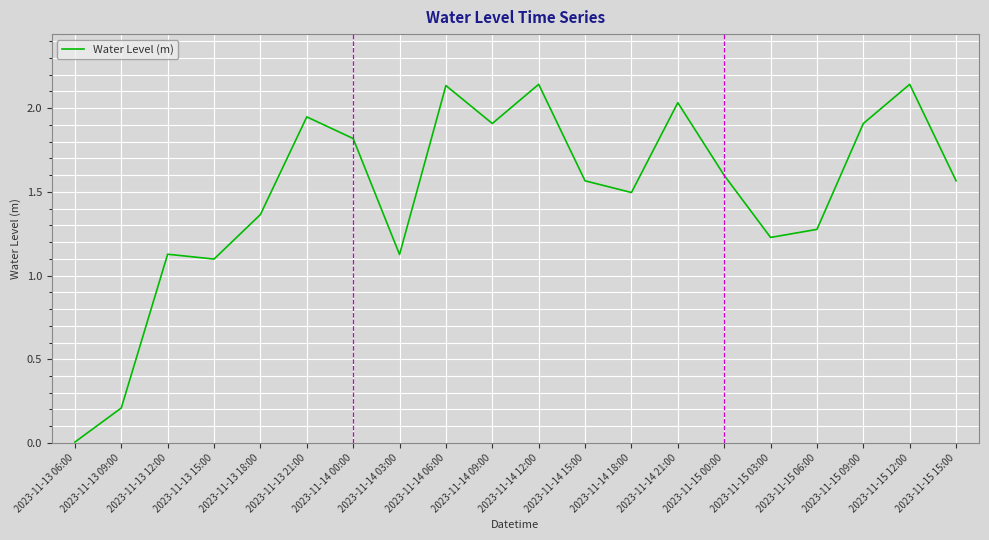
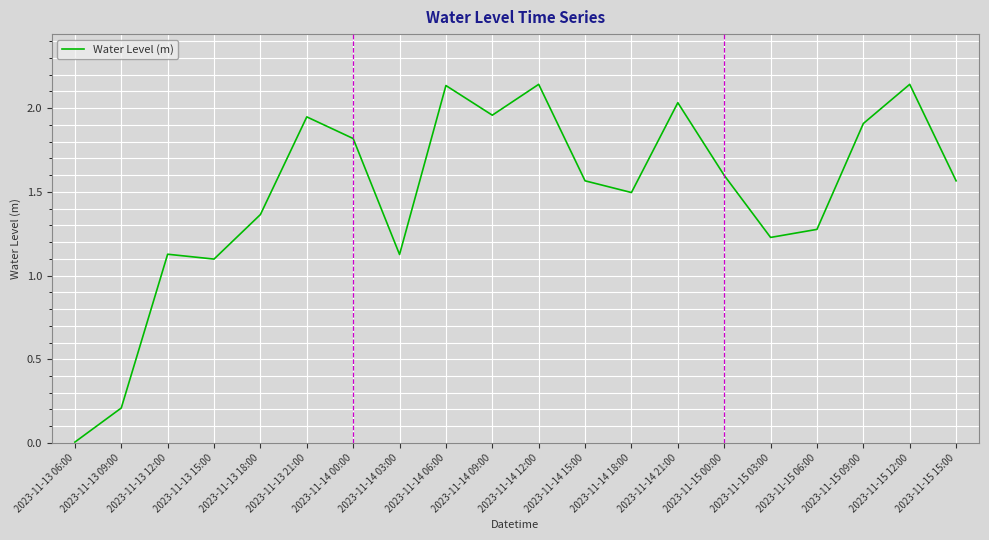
  {
    "2023-11-13 06:00": 0.01,
    "2023-11-13 09:00": 0.21,
    "2023-11-13 12:00": 1.13,
    "2023-11-13 15:00": 1.10,
    "2023-11-13 18:00": 1.36,
    "2023-11-13 21:00": 1.95,
    "2023-11-14 00:00": 1.82,
    "2023-11-14 03:00": 1.13,
    "2023-11-14 06:00": 2.14,
-   "2023-11-14 09:00": 1.91,
+   "2023-11-14 09:00": 1.96,
    "2023-11-14 12:00": 2.14,
    "2023-11-14 15:00": 1.57,
    "2023-11-14 18:00": 1.50,
    "2023-11-14 21:00": 2.03,
    "2023-11-15 00:00": 1.60,
    "2023-11-15 03:00": 1.23,
    "2023-11-15 06:00": 1.28,
    "2023-11-15 09:00": 1.91,
    "2023-11-15 12:00": 2.14,
    "2023-11-15 15:00": 1.57
  }
